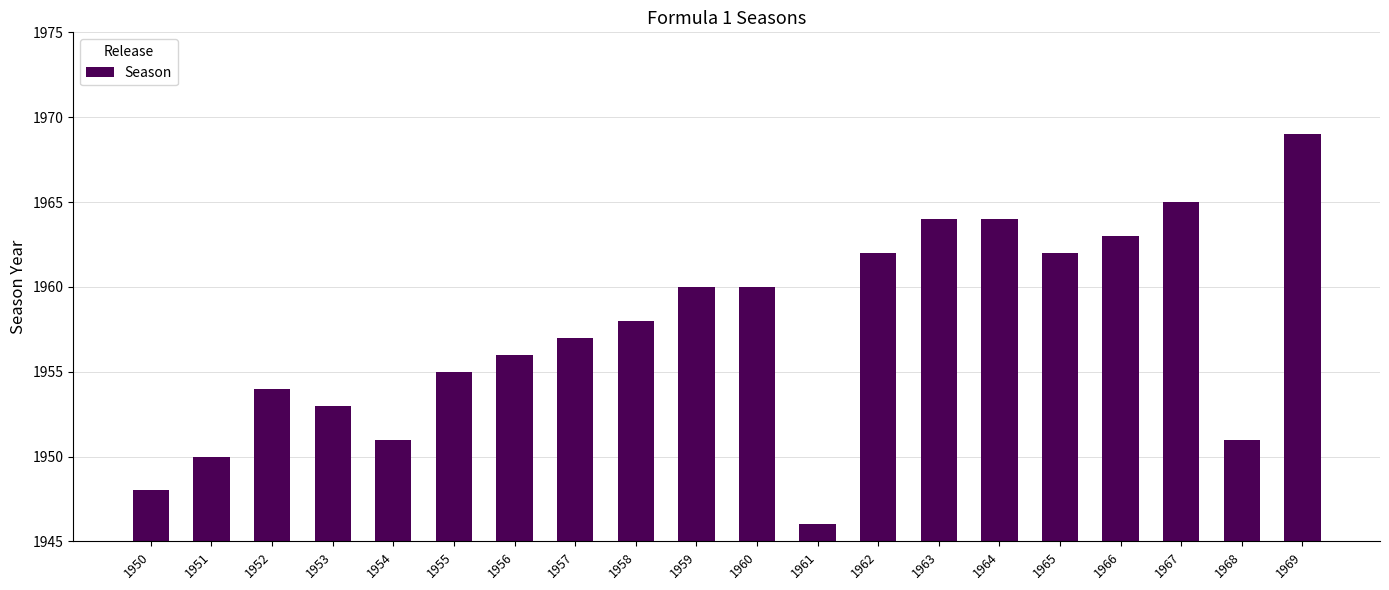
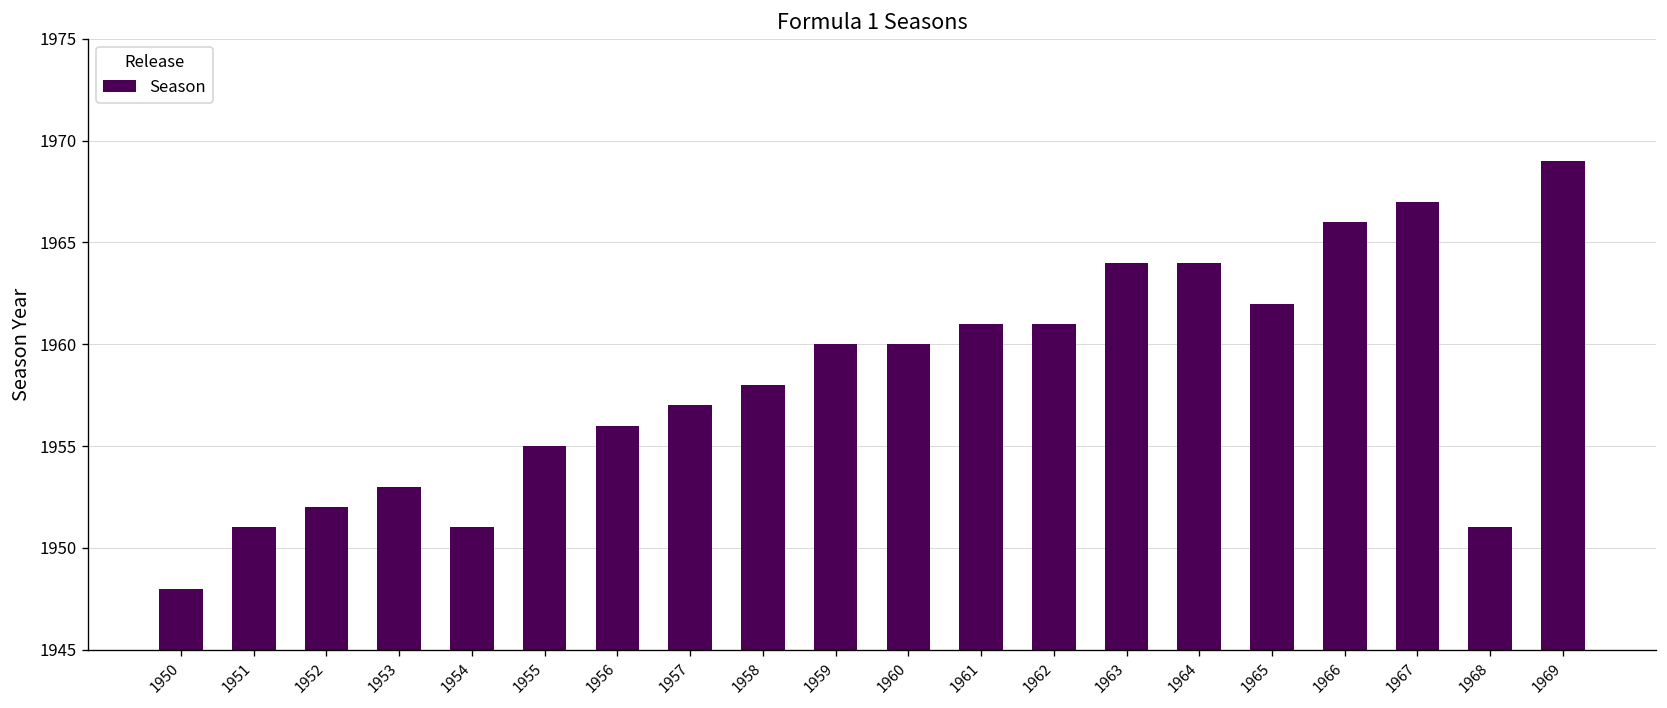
  {
    "1950": 1948,
-   "1951": 1950,
-   "1952": 1954,
+   "1951": 1951,
+   "1952": 1952,
    "1953": 1953,
    "1954": 1951,
    "1955": 1955,
    "1956": 1956,
    "1957": 1957,
    "1958": 1958,
    "1959": 1960,
    "1960": 1960,
-   "1961": 1946,
-   "1962": 1962,
+   "1961": 1961,
+   "1962": 1961,
    "1963": 1964,
    "1964": 1964,
    "1965": 1962,
-   "1966": 1963,
-   "1967": 1965,
+   "1966": 1966,
+   "1967": 1967,
    "1968": 1951,
    "1969": 1969
  }
